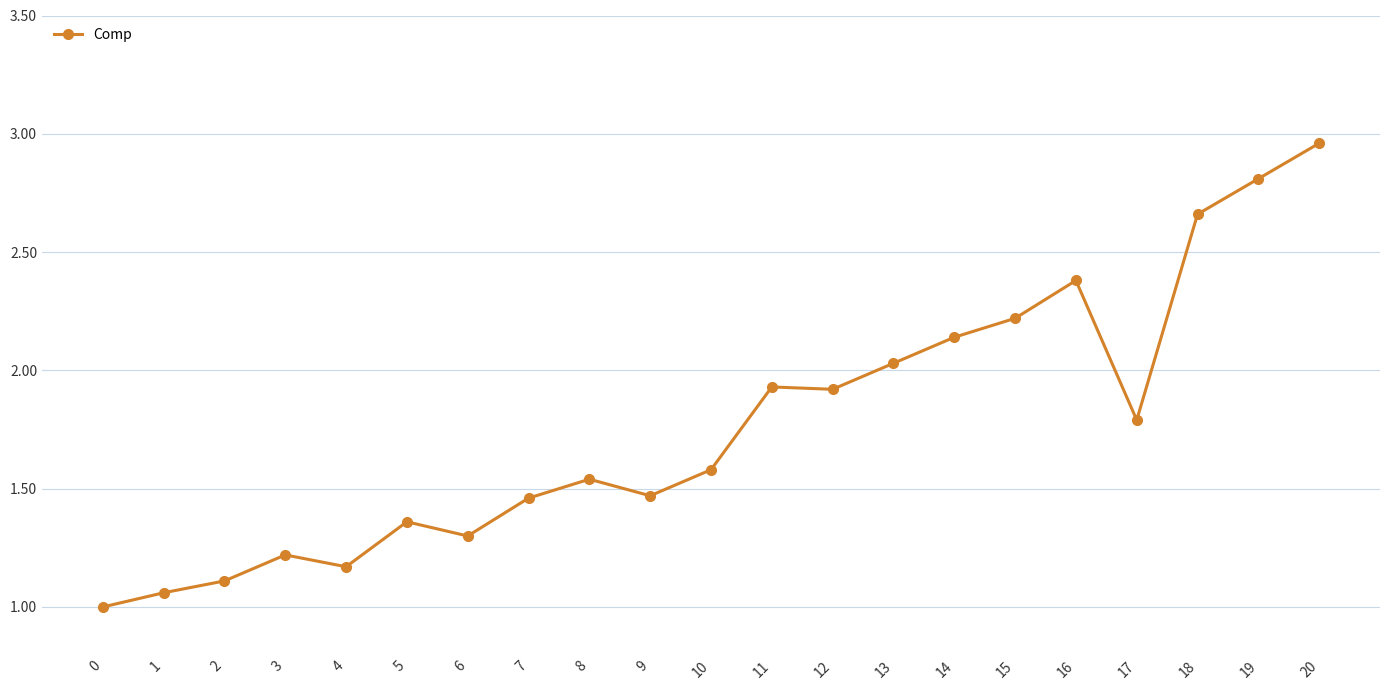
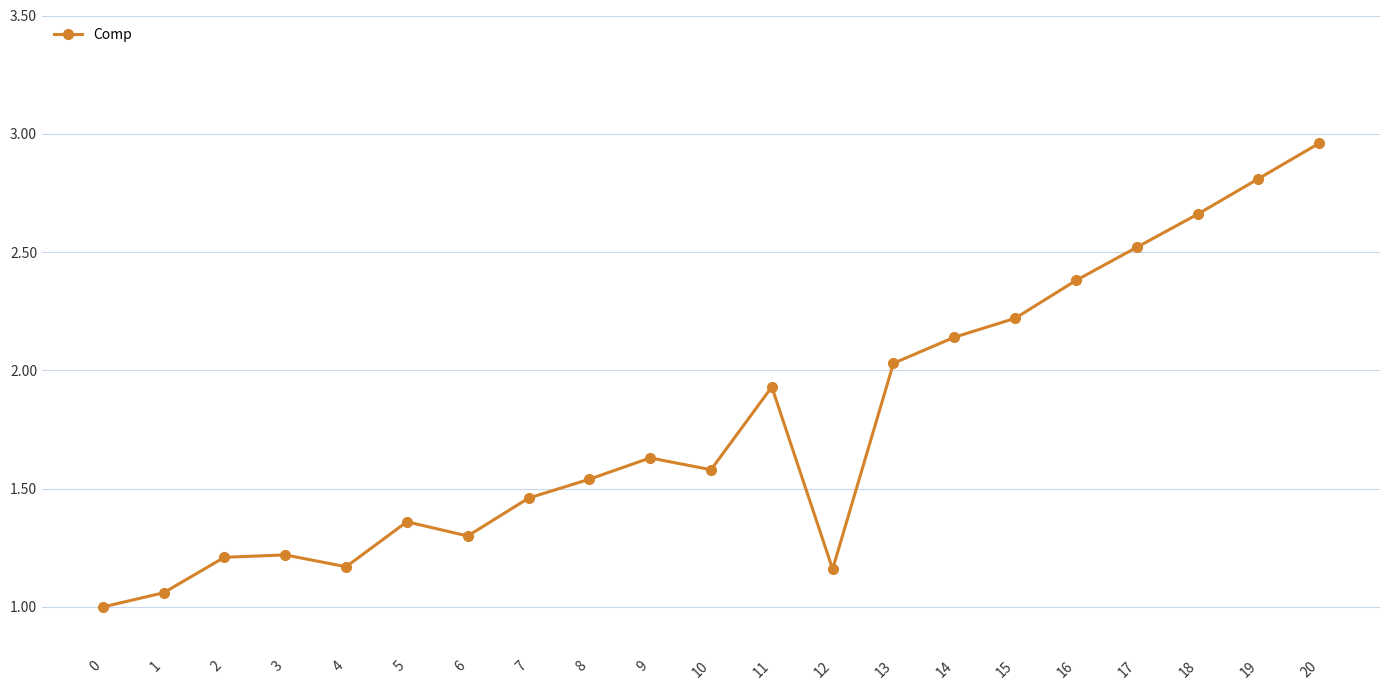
  {
    "0": 1.00,
    "1": 1.06,
-   "2": 1.11,
+   "2": 1.21,
    "3": 1.22,
    "4": 1.17,
    "5": 1.36,
    "6": 1.30,
    "7": 1.46,
    "8": 1.54,
-   "9": 1.47,
+   "9": 1.63,
    "10": 1.58,
    "11": 1.93,
-   "12": 1.92,
+   "12": 1.16,
    "13": 2.03,
    "14": 2.14,
    "15": 2.22,
    "16": 2.38,
-   "17": 1.79,
+   "17": 2.52,
    "18": 2.66,
    "19": 2.81,
    "20": 2.96
  }
